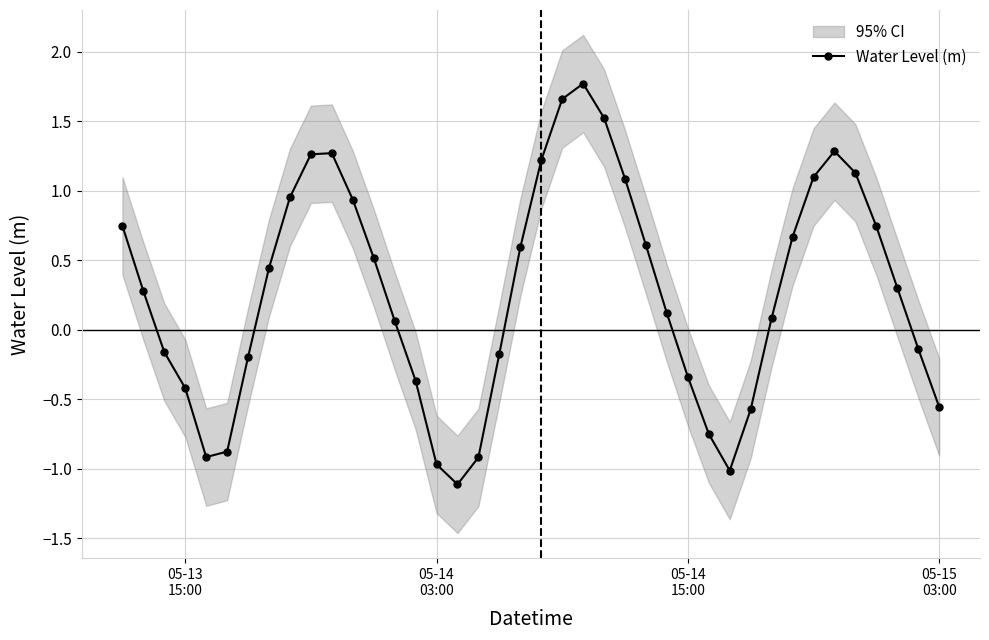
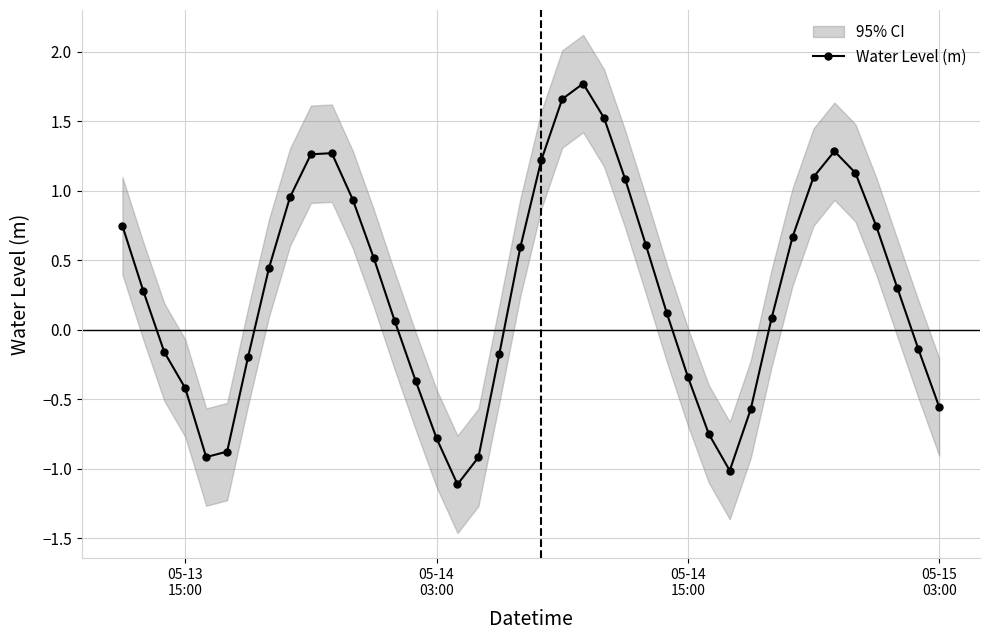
  {
    "Water Level (m)": {
      "05-13 15:00": -0.42,
-     "05-14 03:00": -0.97,
+     "05-14 03:00": -0.78,
      "05-14 15:00": -0.34,
      "05-15 03:00": -0.55
    }
  }
